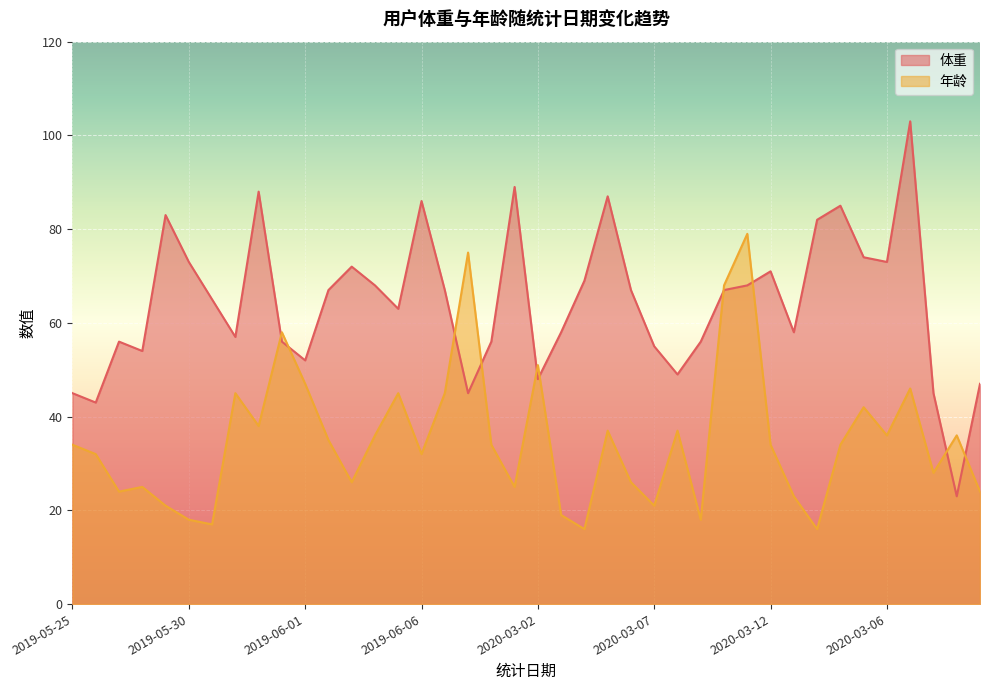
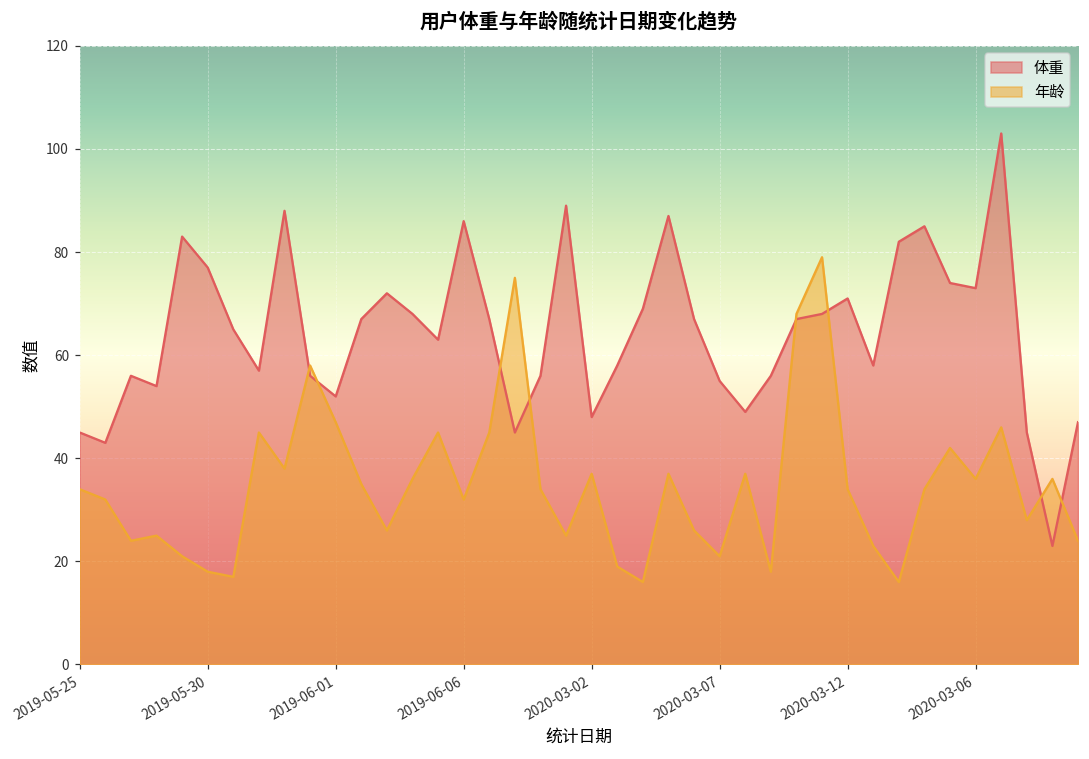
  {
    "体重": {
      "2019-05-25": 45,
-     "2019-05-30": 73,
+     "2019-05-30": 77,
      "2019-06-06": 86,
      "2020-03-02": 48,
      "2020-03-12": 71
    },
    "年龄": {
      "2019-05-25": 34,
      "2019-05-30": 18,
      "2019-06-06": 32,
-     "2020-03-02": 51,
+     "2020-03-02": 37,
      "2020-03-12": 34
    }
  }
